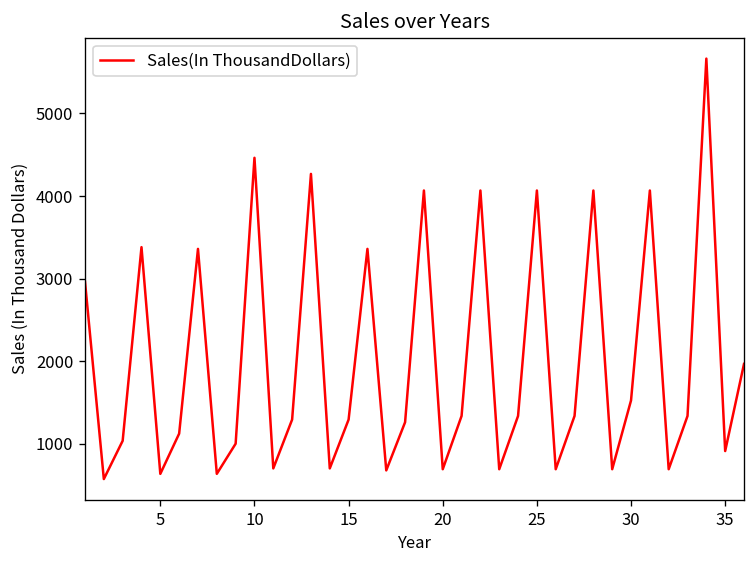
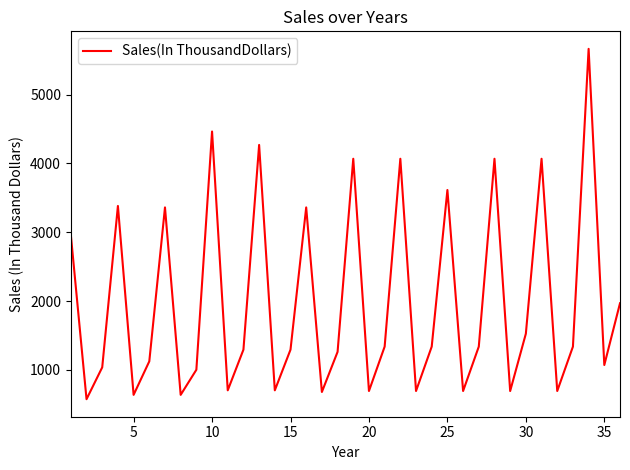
  {
    "5": 600,
    "10": 4500,
    "15": 1300,
    "20": 700,
-   "25": 4100,
+   "25": 3600,
    "30": 1500,
-   "35": 900
+   "35": 1100
  }
